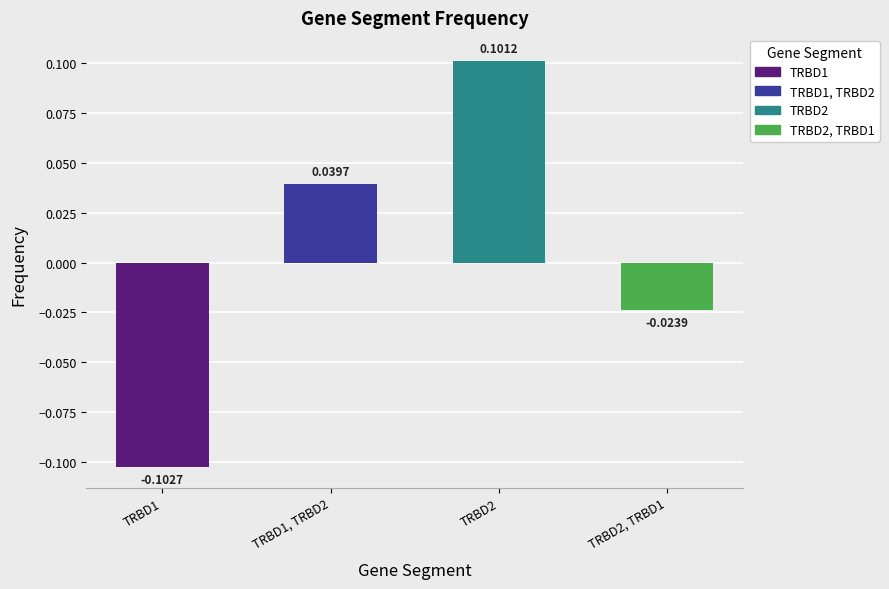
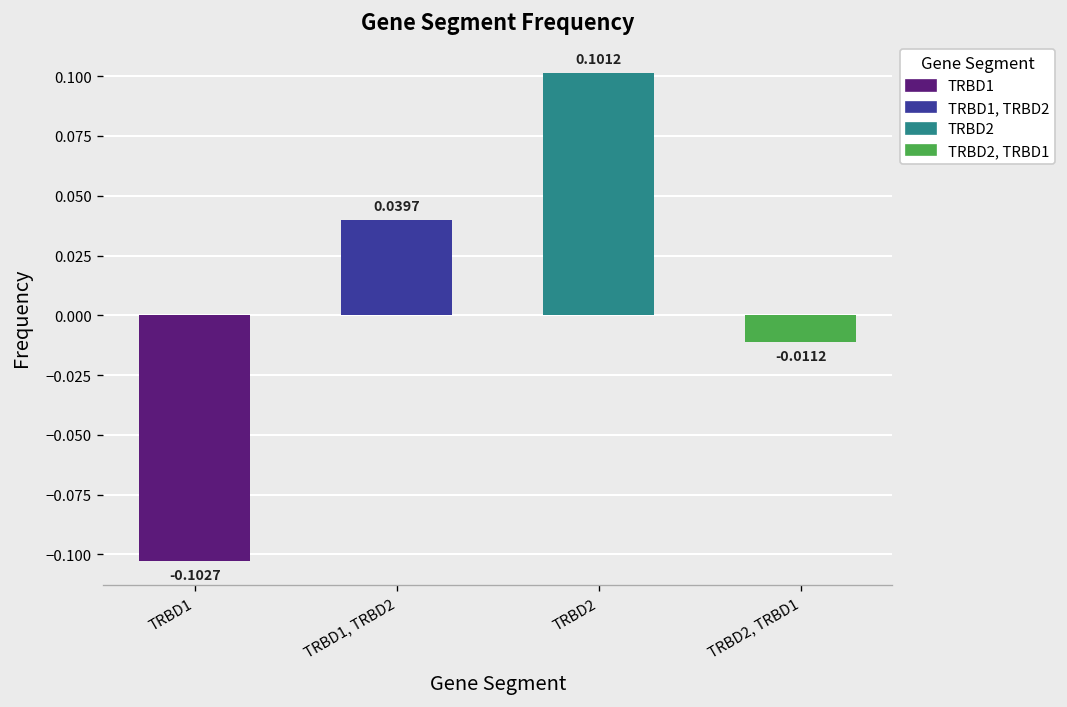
  {
    "TRBD1": -0.1027,
    "TRBD1, TRBD2": 0.0397,
    "TRBD2": 0.1012,
-   "TRBD2, TRBD1": -0.0239
+   "TRBD2, TRBD1": -0.0112
  }
